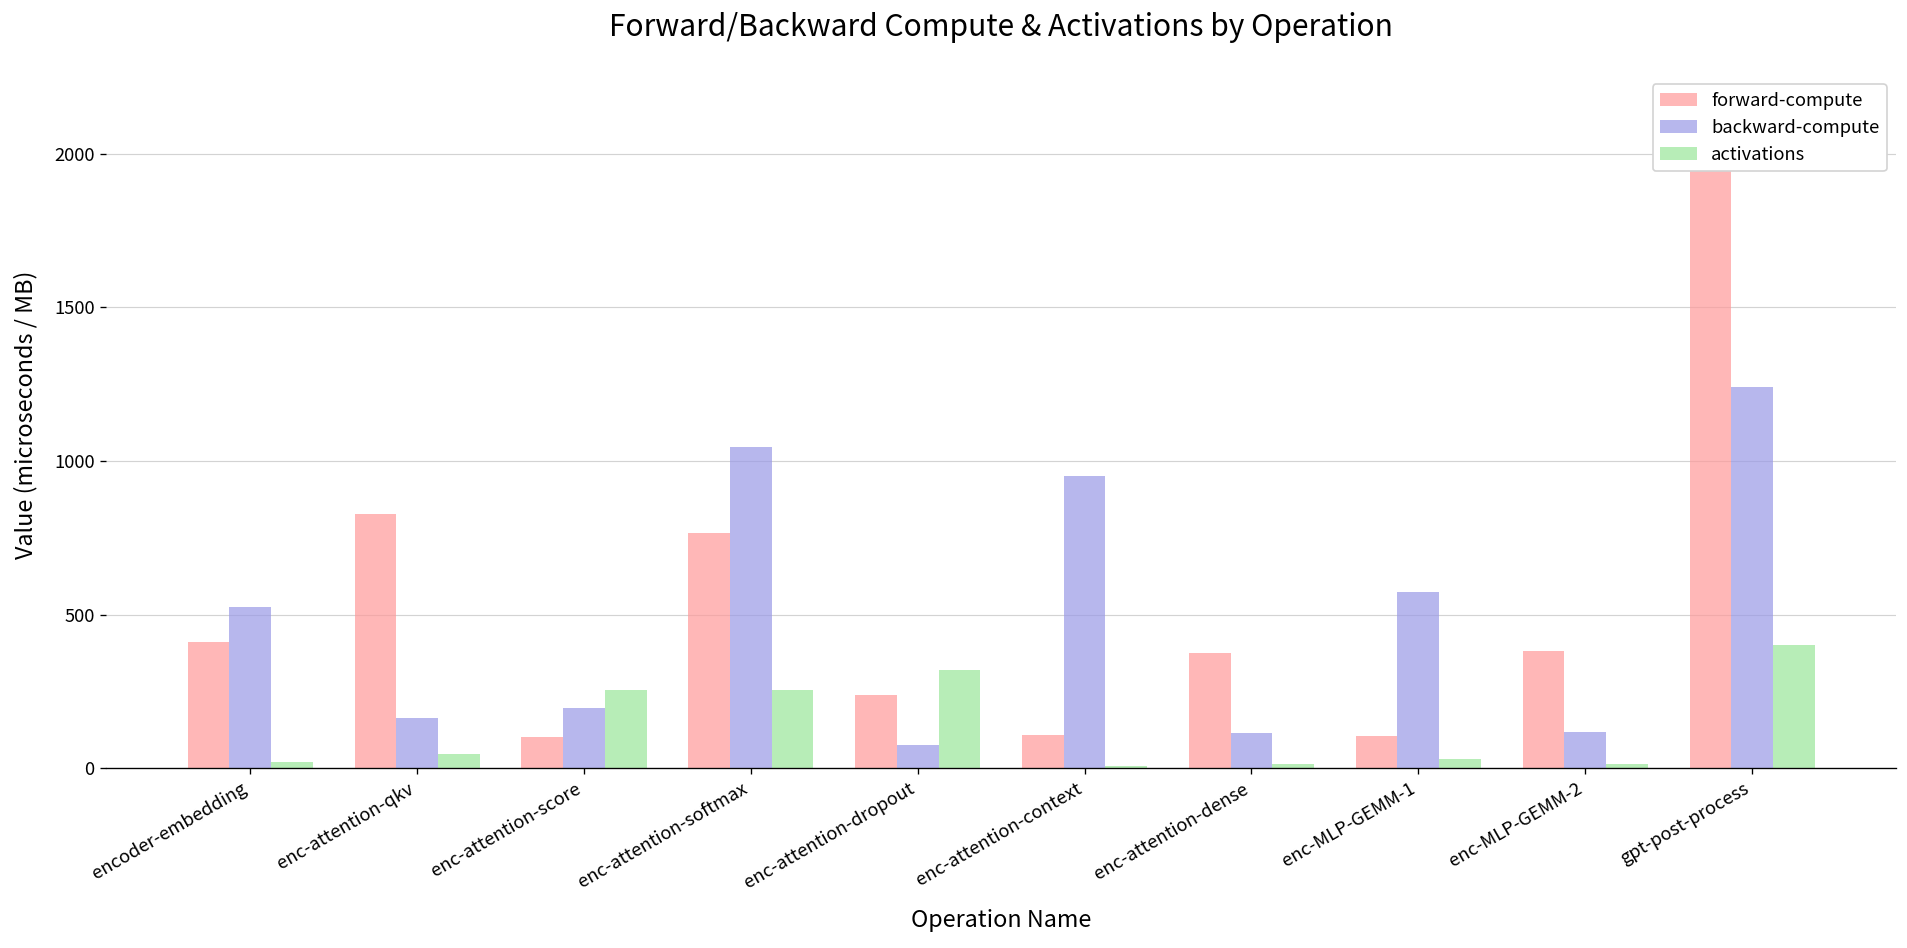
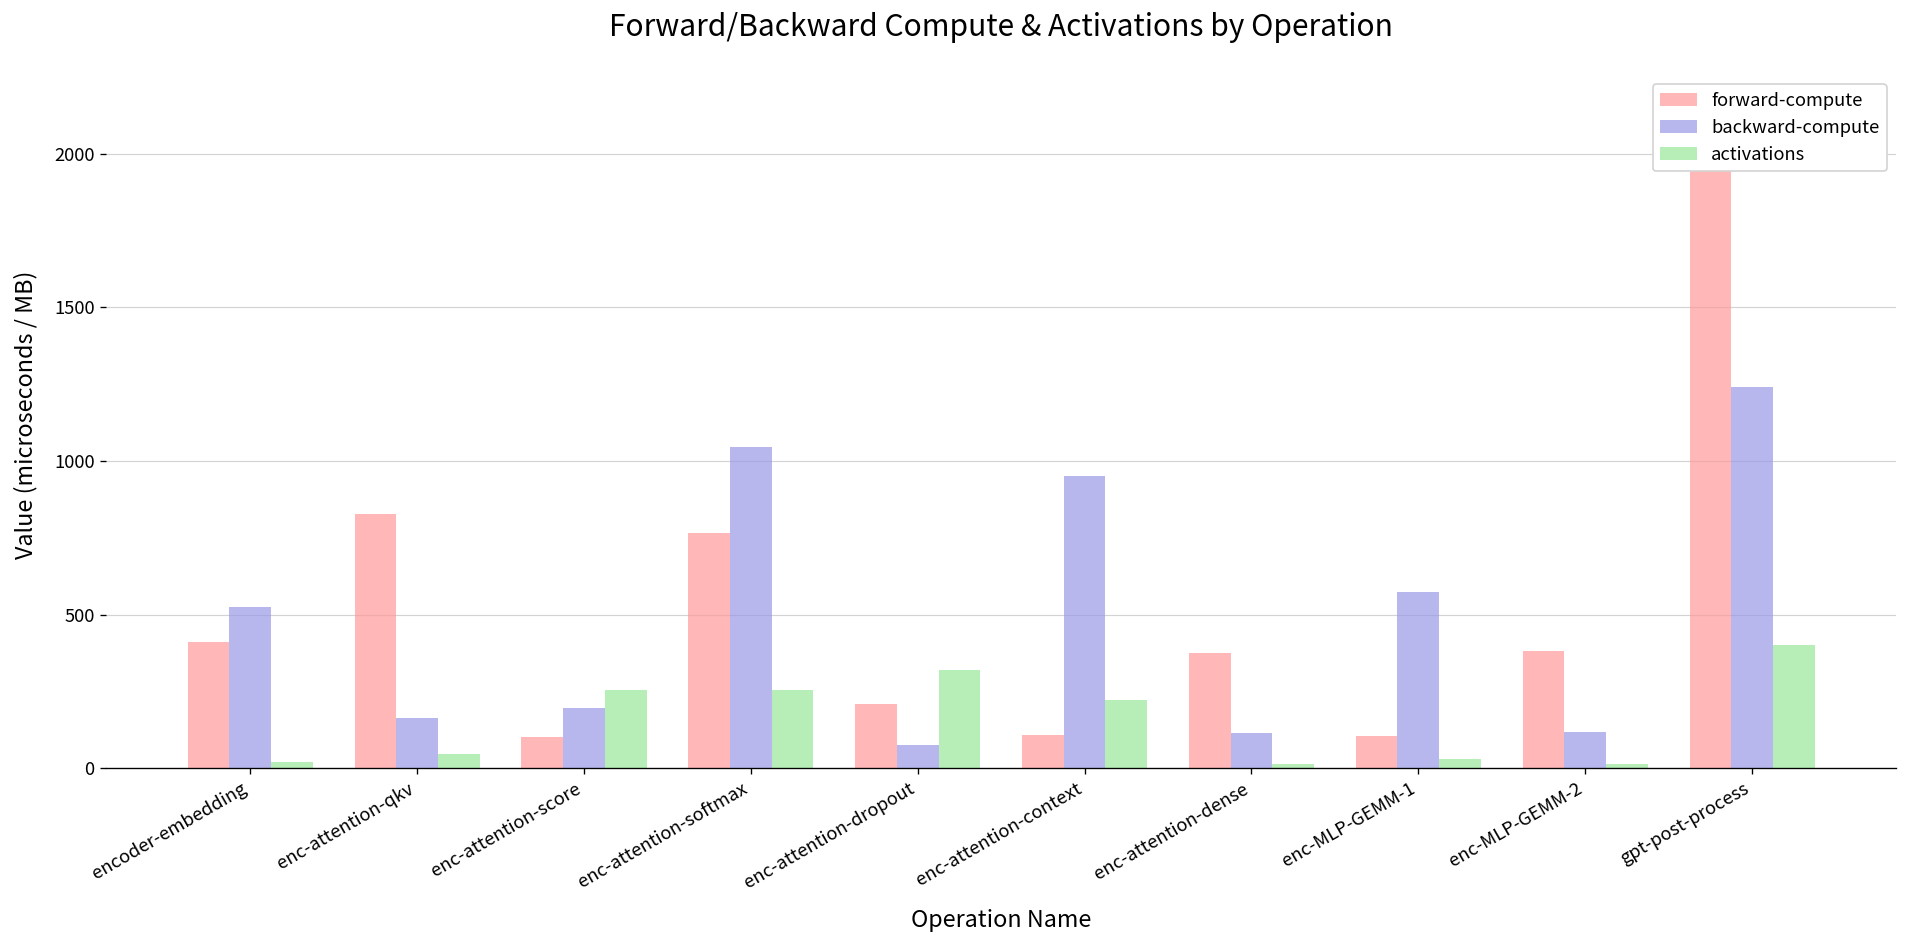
  {
    "forward-compute": {
      "encoder-embedding": 410,
      "enc-attention-qkv": 830,
      "enc-attention-score": 100,
      "enc-attention-softmax": 770,
-     "enc-attention-dropout": 240,
+     "enc-attention-dropout": 210,
      "enc-attention-context": 110,
      "enc-attention-dense": 380,
      "enc-MLP-GEMM-1": 110,
      "enc-MLP-GEMM-2": 380
    },
    "backward-compute": {
      "encoder-embedding": 530,
      "enc-attention-qkv": 160,
      "enc-attention-score": 200,
      "enc-attention-softmax": 1050,
      "enc-attention-dropout": 80,
      "enc-attention-context": 950,
      "enc-attention-dense": 120,
      "enc-MLP-GEMM-1": 570,
      "enc-MLP-GEMM-2": 120,
      "gpt-post-process": 1240
    },
    "activations": {
      "encoder-embedding": 20,
      "enc-attention-qkv": 50,
      "enc-attention-score": 260,
      "enc-attention-softmax": 260,
      "enc-attention-dropout": 320,
-     "enc-attention-context": 10,
+     "enc-attention-context": 220,
      "enc-attention-dense": 20,
      "enc-MLP-GEMM-1": 30,
      "enc-MLP-GEMM-2": 20,
      "gpt-post-process": 400
    }
  }
